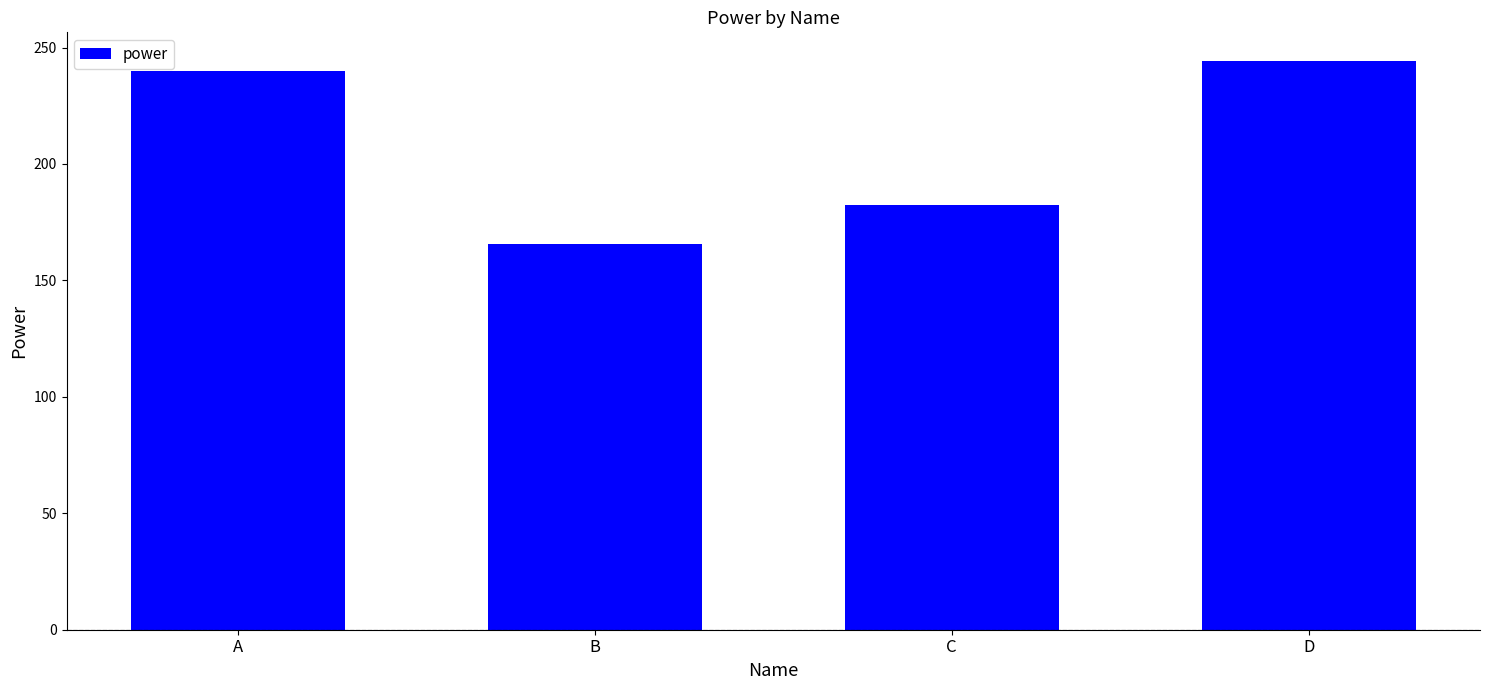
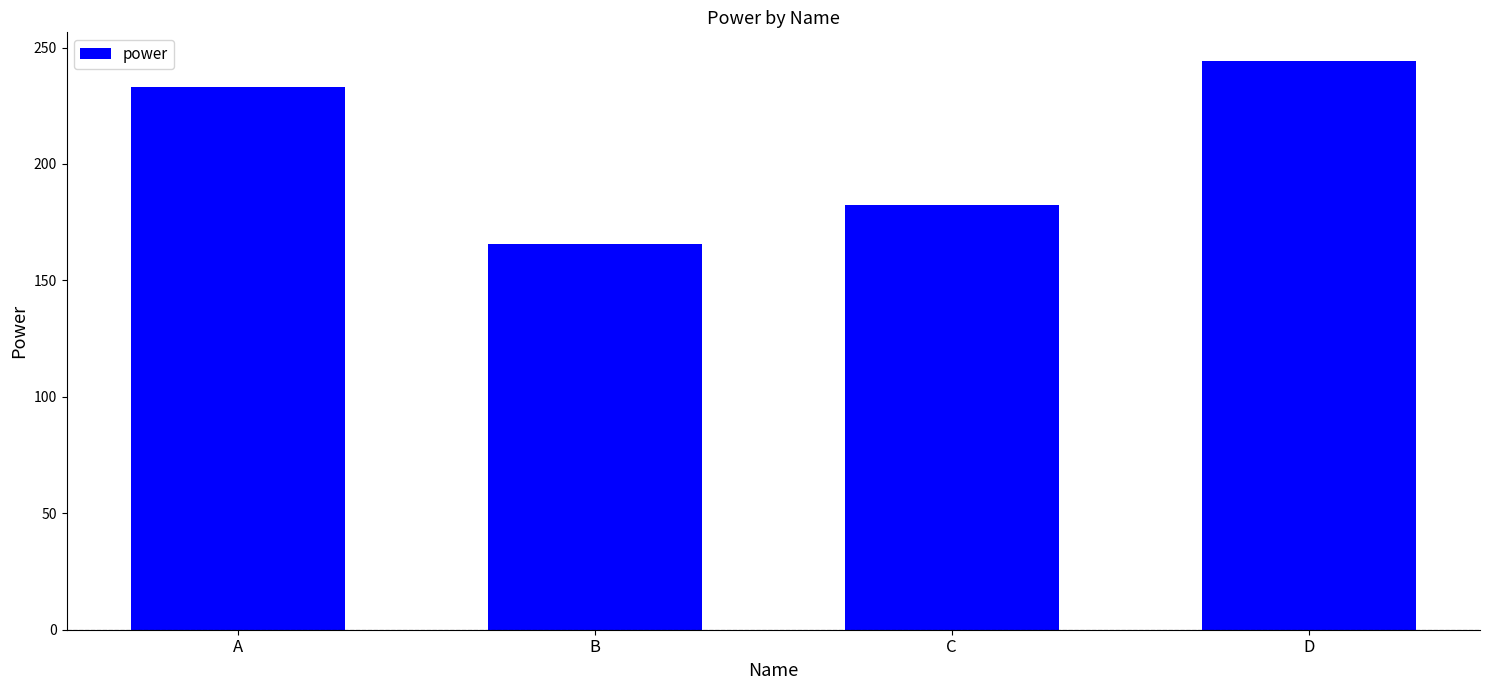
  {
-   "A": 240,
+   "A": 233,
    "B": 166,
    "C": 182,
    "D": 244
  }
